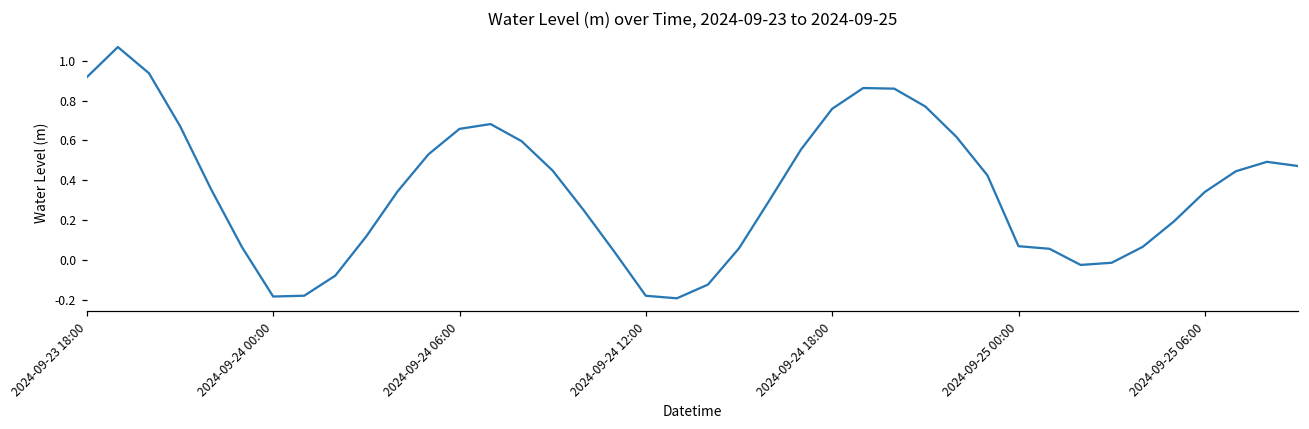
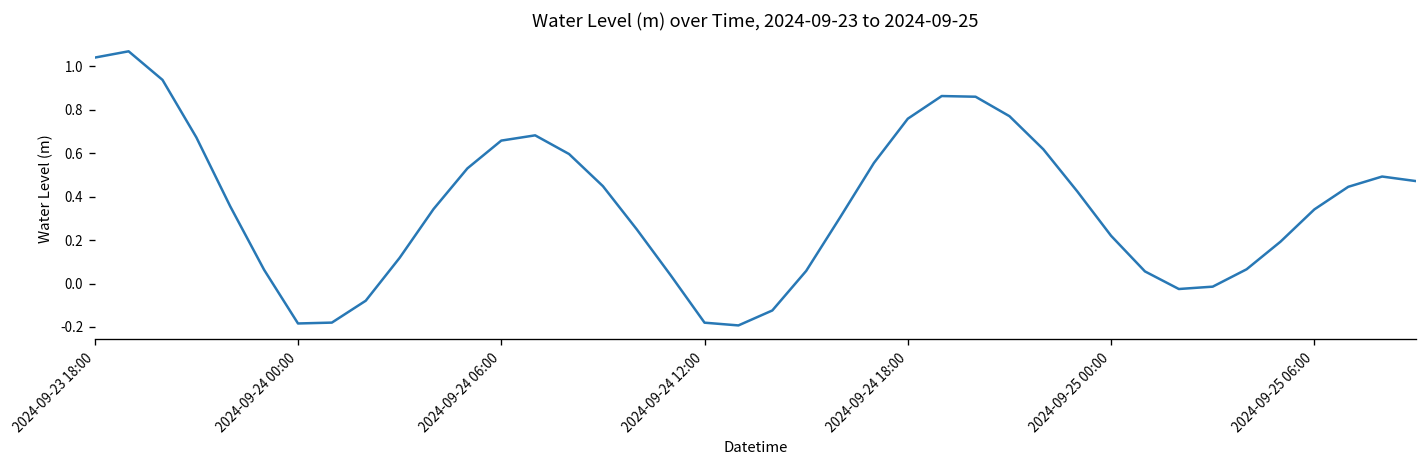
  {
-   "2024-09-23 18:00": 0.92,
+   "2024-09-23 18:00": 1.04,
    "2024-09-24 00:00": -0.18,
    "2024-09-24 06:00": 0.66,
    "2024-09-24 12:00": -0.18,
    "2024-09-24 18:00": 0.76,
-   "2024-09-25 00:00": 0.07,
+   "2024-09-25 00:00": 0.22,
    "2024-09-25 06:00": 0.34
  }
